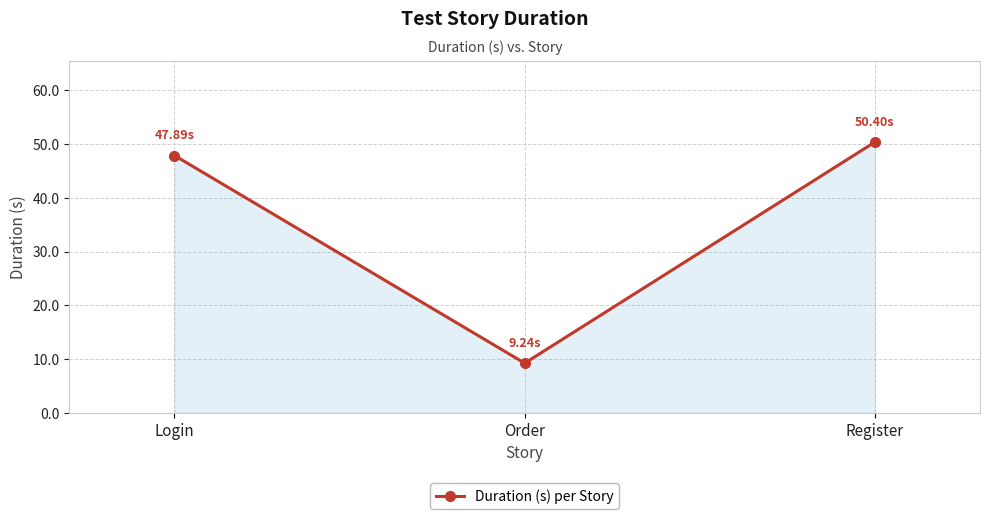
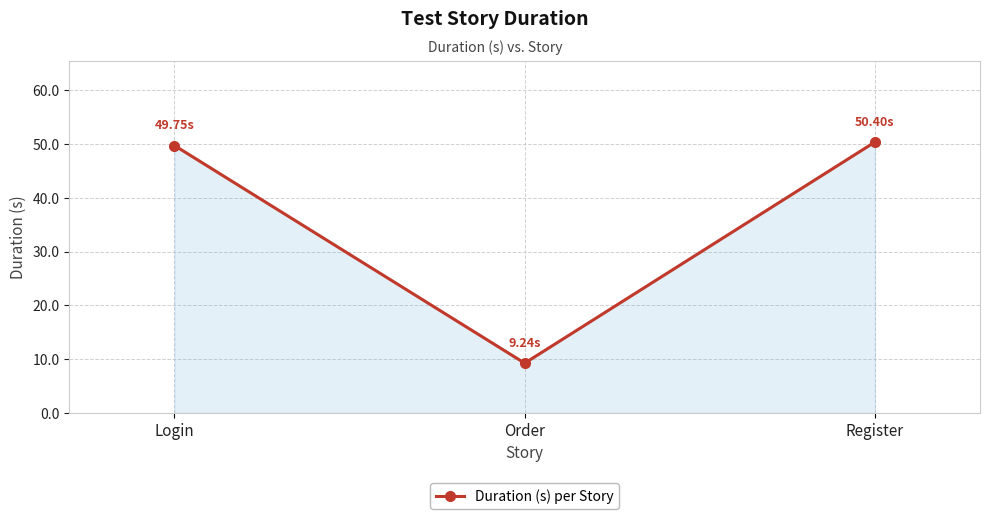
  {
-   "Login": "47.89s",
+   "Login": "49.75s",
    "Order": "9.24s",
    "Register": "50.40s"
  }
